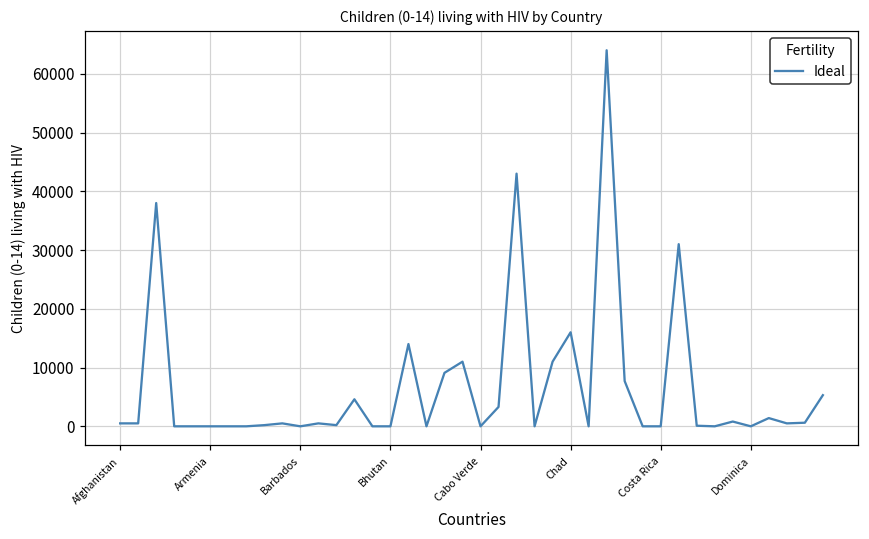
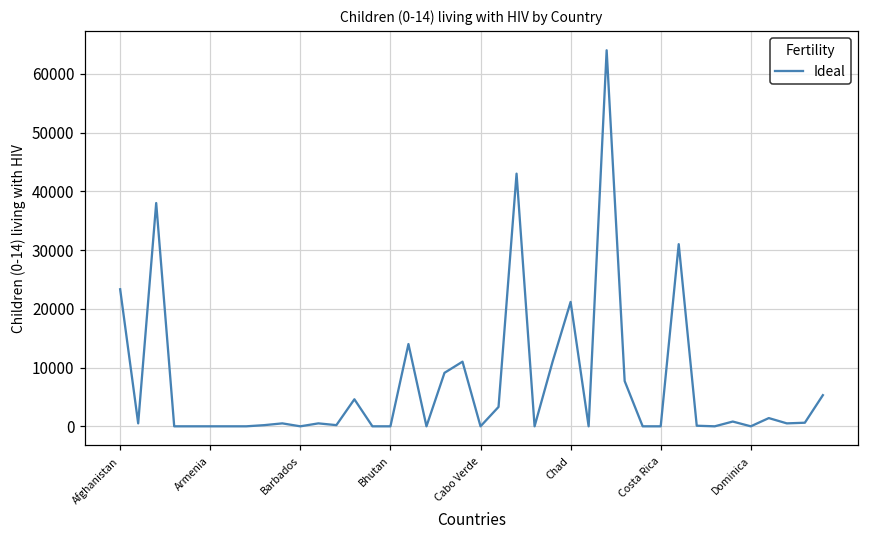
  {
-   "Afghanistan": 1000,
+   "Afghanistan": 23000,
    "Armenia": 0,
    "Barbados": 0,
    "Bhutan": 0,
    "Cabo Verde": 0,
-   "Chad": 16000,
+   "Chad": 21000,
    "Costa Rica": 0,
    "Dominica": 0
  }
